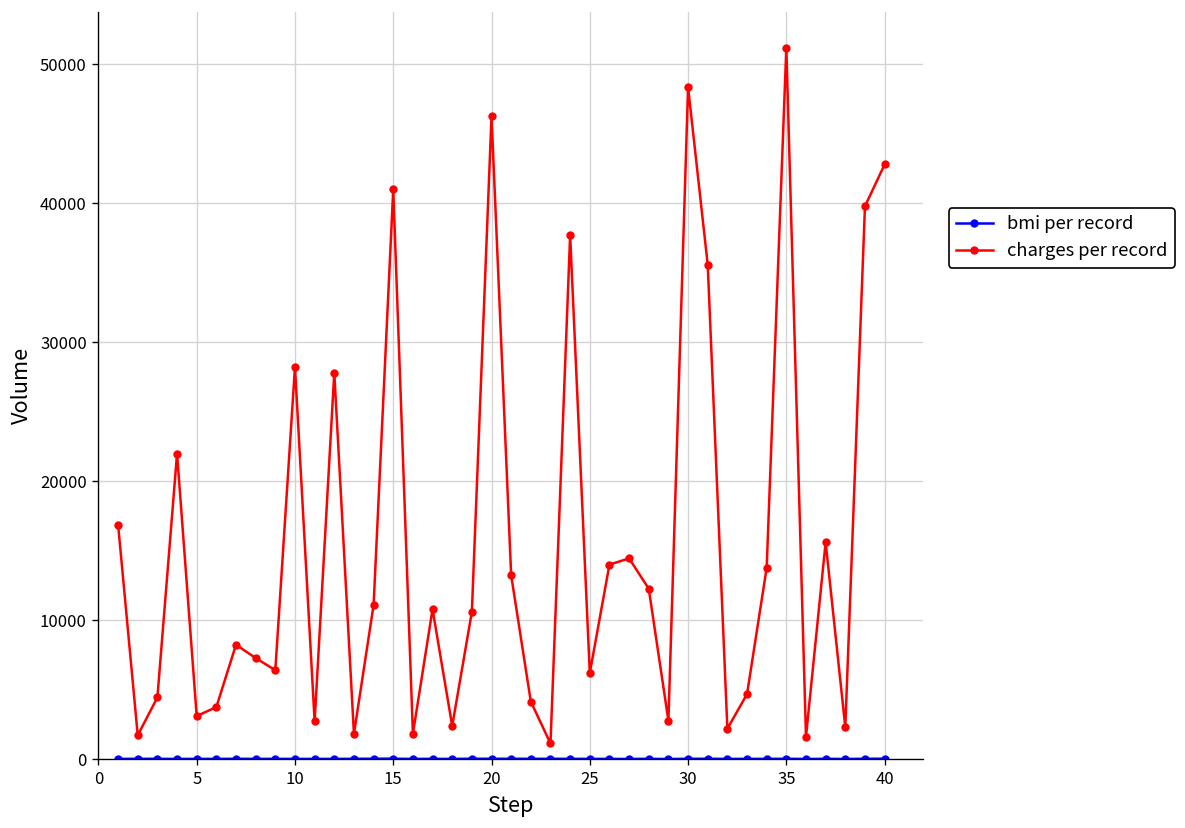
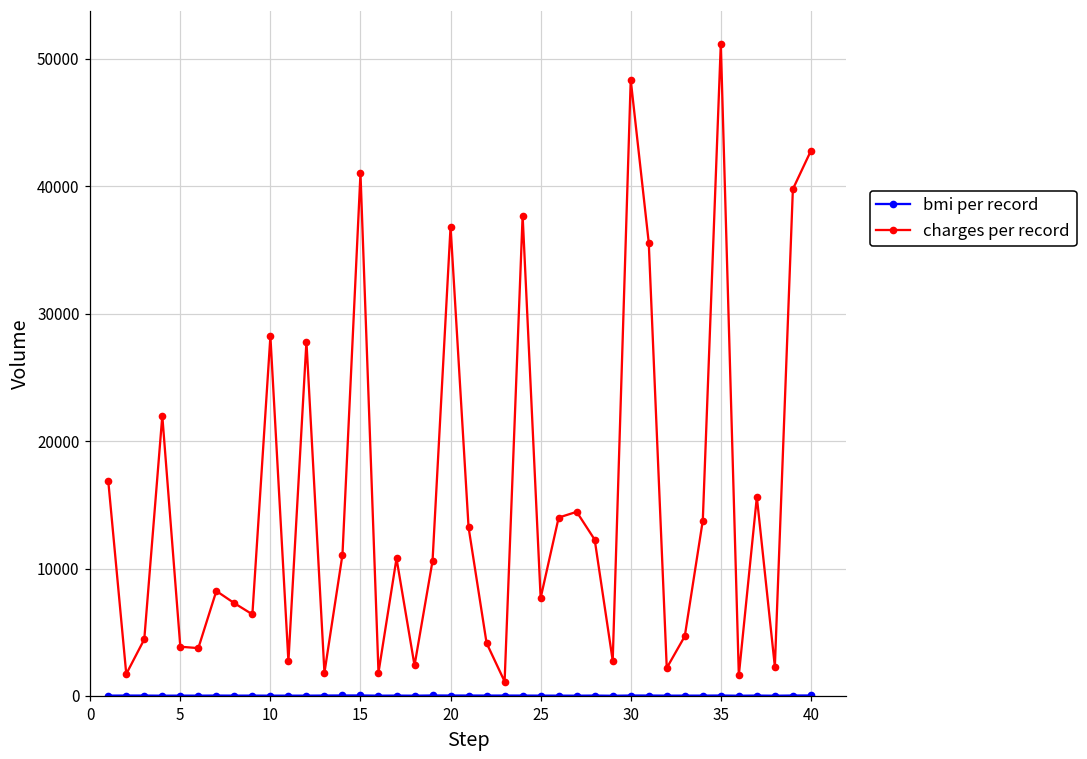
  {
    "bmi per record": {
      "5": 0,
      "10": 0,
      "15": 0,
      "20": 0,
      "25": 0,
      "30": 0,
      "35": 0,
      "40": 0
    },
    "charges per record": {
-     "5": 3100,
+     "5": 3900,
      "10": 28200,
      "15": 41000,
-     "20": 46300,
-     "25": 6200,
+     "20": 36800,
+     "25": 7700,
      "30": 48300,
      "35": 51200,
      "40": 42800
    }
  }
